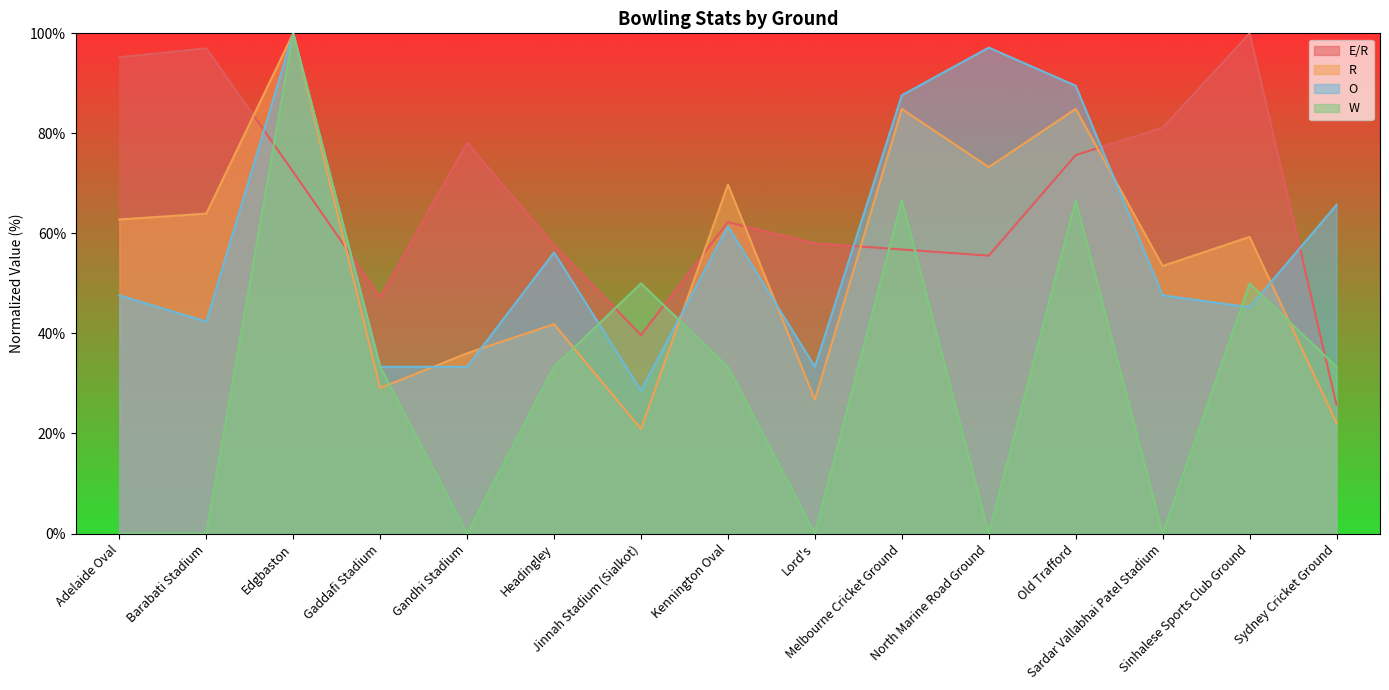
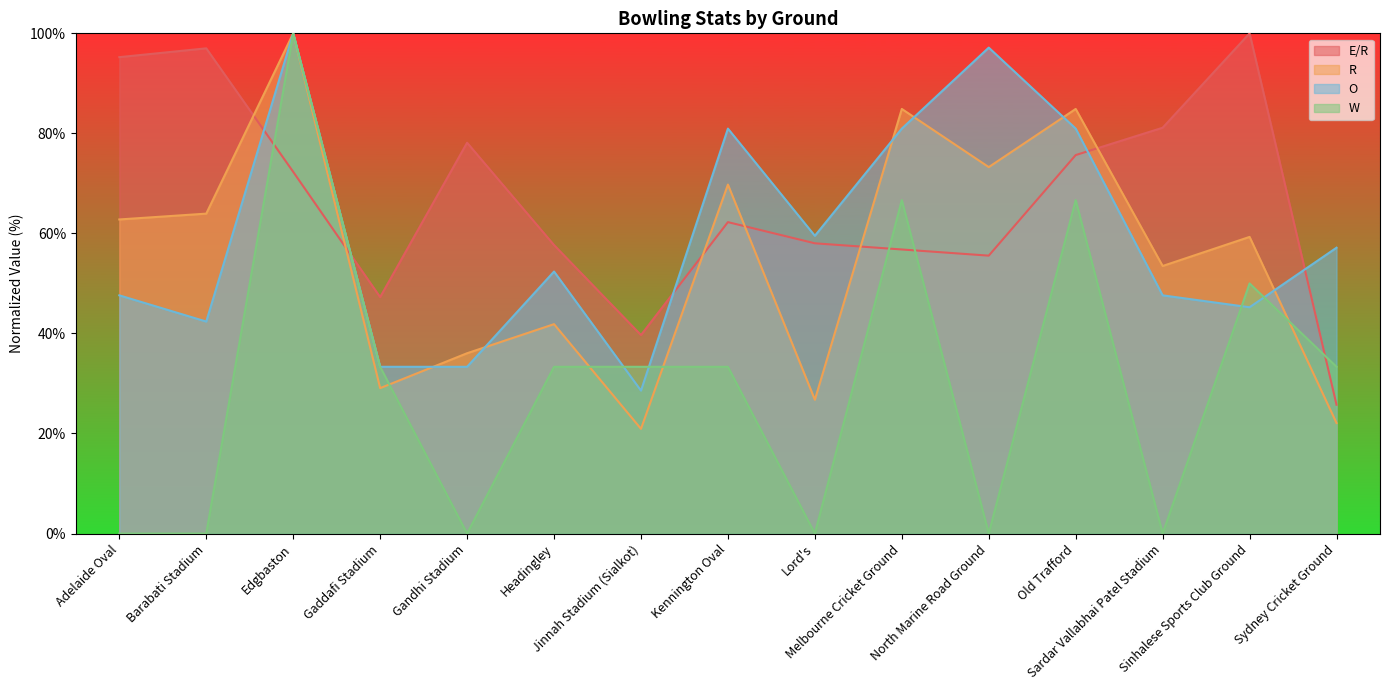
  {
    "O": {
      "Adelaide Oval": "48%",
      "Barabati Stadium": "42%",
      "Gandhi Stadium": "33%",
-     "Headingley": "56%",
+     "Headingley": "52%",
      "Jinnah Stadium (Sialkot)": "29%",
-     "Kennington Oval": "61%",
-     "Lord's": "33%",
-     "Melbourne Cricket Ground": "88%",
+     "Kennington Oval": "81%",
+     "Lord's": "60%",
+     "Melbourne Cricket Ground": "81%",
      "North Marine Road Ground": "97%",
-     "Old Trafford": "90%",
+     "Old Trafford": "81%",
      "Sardar Vallabhai Patel Stadium": "48%",
      "Sinhalese Sports Club Ground": "45%",
-     "Sydney Cricket Ground": "66%"
+     "Sydney Cricket Ground": "57%"
    },
    "W": {
      "Adelaide Oval": "0%",
      "Barabati Stadium": "0%",
      "Gandhi Stadium": "0%",
      "Headingley": "33%",
-     "Jinnah Stadium (Sialkot)": "50%",
+     "Jinnah Stadium (Sialkot)": "33%",
      "Kennington Oval": "33%",
      "Lord's": "0%",
      "Melbourne Cricket Ground": "67%",
      "North Marine Road Ground": "0%",
      "Old Trafford": "67%",
      "Sardar Vallabhai Patel Stadium": "0%",
      "Sinhalese Sports Club Ground": "50%",
      "Sydney Cricket Ground": "33%"
    }
  }
